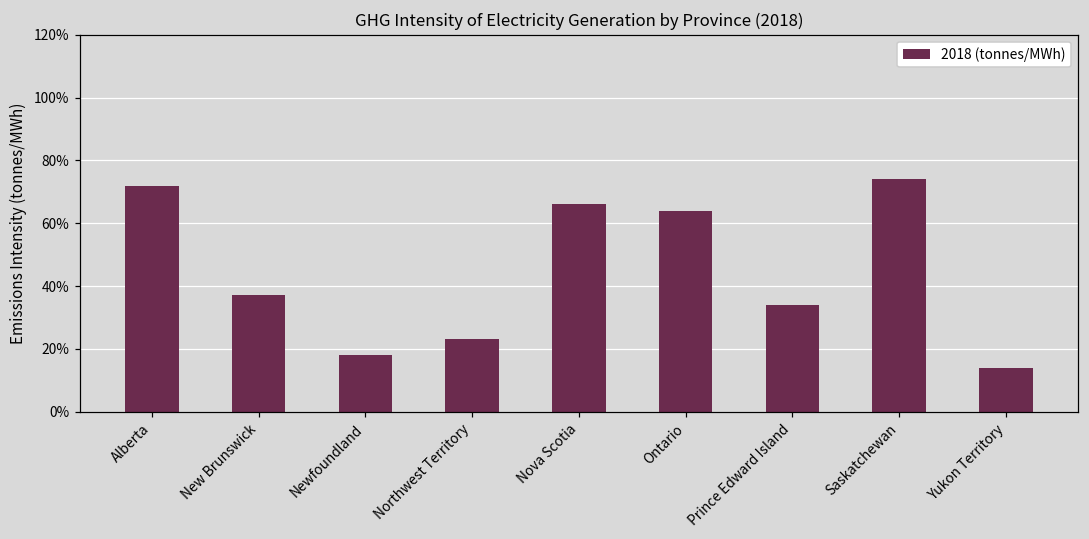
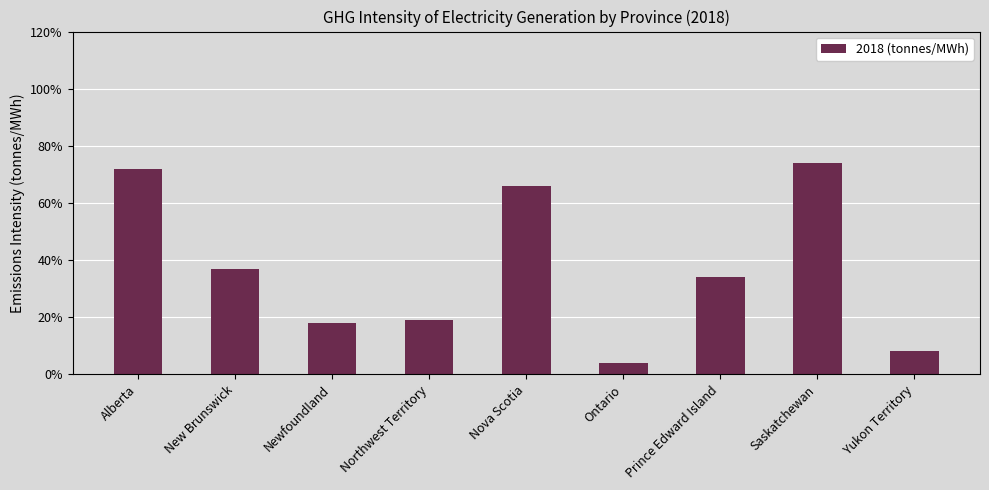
  {
    "Alberta": "72%",
    "New Brunswick": "37%",
    "Newfoundland": "18%",
-   "Northwest Territory": "23%",
+   "Northwest Territory": "19%",
    "Nova Scotia": "66%",
-   "Ontario": "64%",
+   "Ontario": "4%",
    "Prince Edward Island": "34%",
    "Saskatchewan": "74%",
-   "Yukon Territory": "14%"
+   "Yukon Territory": "8%"
  }
